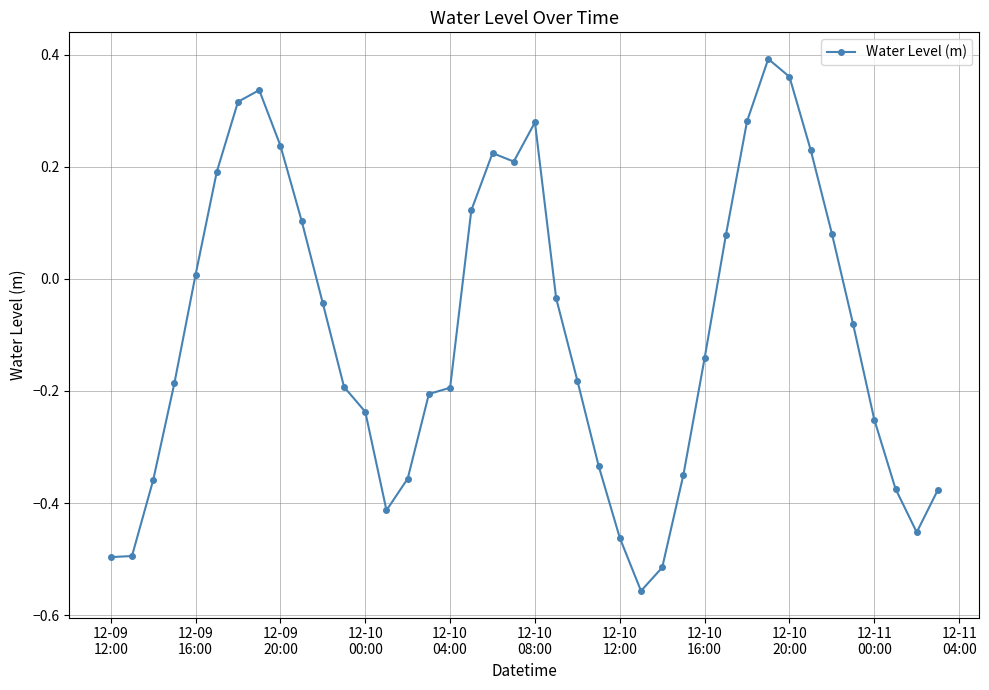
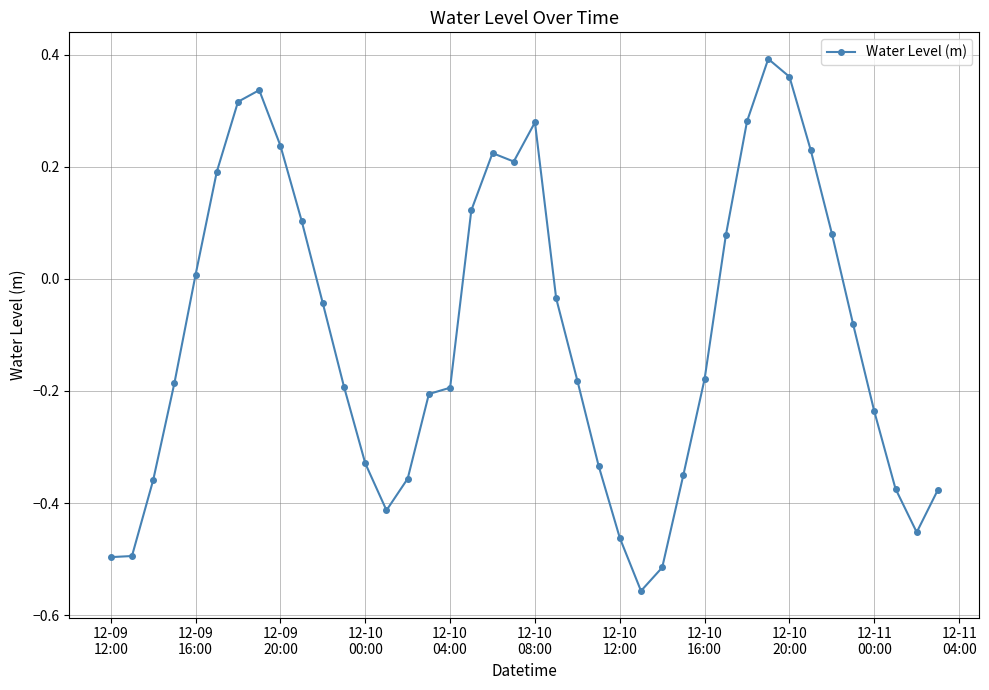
  {
    "12-09 12:00": -0.50,
    "12-09 16:00": 0.01,
    "12-09 20:00": 0.24,
-   "12-10 00:00": -0.24,
+   "12-10 00:00": -0.33,
    "12-10 04:00": -0.19,
    "12-10 08:00": 0.28,
    "12-10 12:00": -0.46,
-   "12-10 16:00": -0.14,
+   "12-10 16:00": -0.18,
    "12-10 20:00": 0.36,
-   "12-11 00:00": -0.25
+   "12-11 00:00": -0.24
  }
